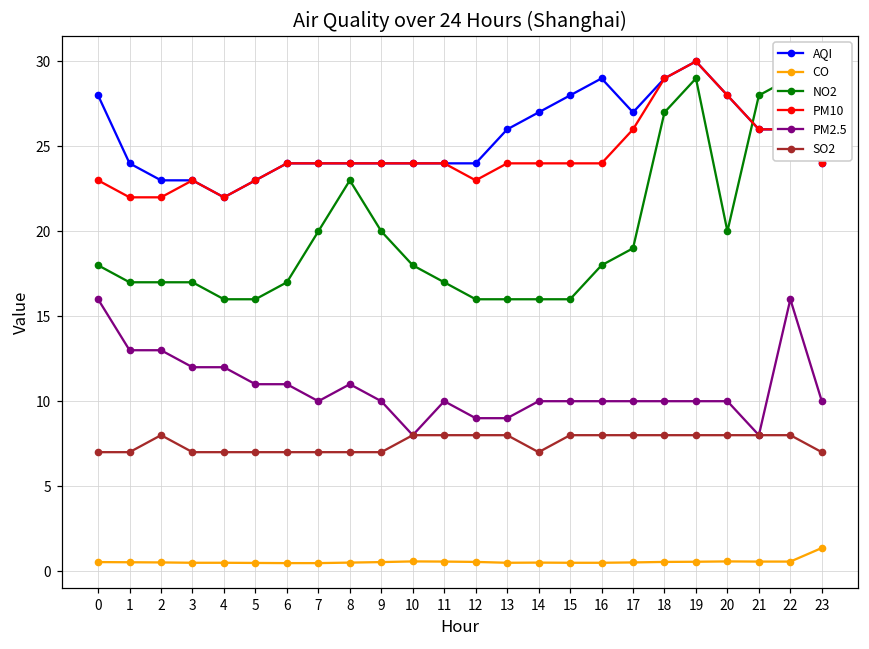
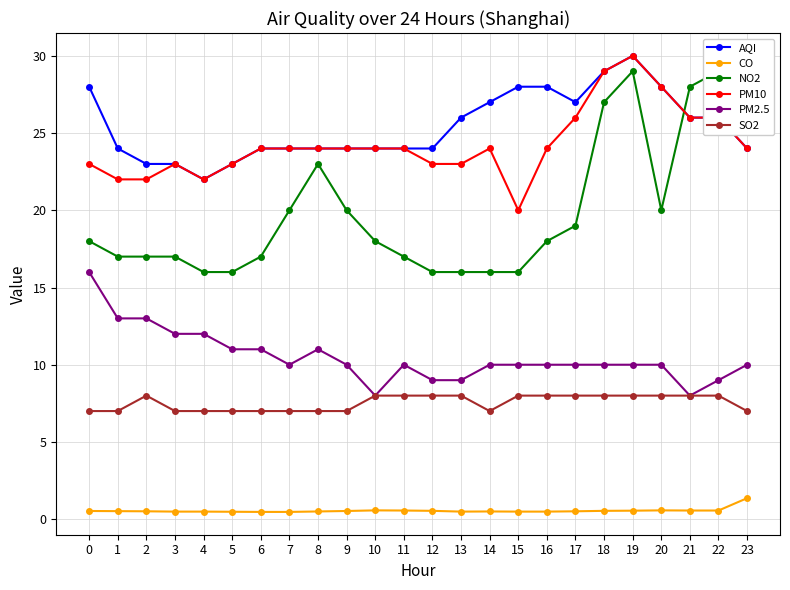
  {
    "AQI": {
      "0": 28,
      "1": 24,
      "2": 23,
      "12": 24,
      "13": 26,
      "14": 27,
      "15": 28,
-     "16": 29,
+     "16": 28,
      "17": 27
    },
    "CO": {
      "0": 0.5,
      "1": 0.5,
      "2": 0.5,
      "3": 0.5,
      "4": 0.5,
      "5": 0.5,
      "6": 0.5,
      "7": 0.5,
      "8": 0.5,
      "9": 0.5,
      "10": 0.6,
      "11": 0.6,
      "12": 0.5,
      "13": 0.5,
      "14": 0.5,
      "15": 0.5,
      "16": 0.5,
      "17": 0.5,
      "18": 0.5,
      "19": 0.6,
      "20": 0.6,
      "21": 0.6,
      "22": 0.6,
      "23": 1.4
    },
    "NO2": {
      "0": 18,
      "1": 17,
      "2": 17,
      "3": 17,
      "4": 16,
      "5": 16,
      "6": 17,
      "7": 20,
      "8": 23,
      "9": 20,
      "10": 18,
      "11": 17,
      "12": 16,
      "13": 16,
      "14": 16,
      "15": 16,
      "16": 18,
      "17": 19,
      "18": 27,
      "19": 29,
      "20": 20,
      "21": 28
    },
    "PM10": {
      "0": 23,
      "1": 22,
      "2": 22,
      "12": 23,
-     "13": 24,
+     "13": 23,
      "14": 24,
-     "15": 24,
+     "15": 20,
      "16": 24,
      "17": 26
    },
    "PM2.5": {
      "0": 16,
      "1": 13,
      "2": 13,
      "3": 12,
      "4": 12,
      "5": 11,
      "6": 11,
      "7": 10,
      "8": 11,
      "9": 10,
      "11": 10,
      "12": 9,
      "13": 9,
      "14": 10,
      "15": 10,
      "16": 10,
      "17": 10,
      "18": 10,
      "19": 10,
      "20": 10,
-     "22": 16,
+     "22": 9,
      "23": 10
    },
    "SO2": {
      "0": 7,
      "1": 7,
      "2": 8,
      "3": 7,
      "4": 7,
      "5": 7,
      "6": 7,
      "7": 7,
      "8": 7,
      "9": 7,
      "11": 8,
      "12": 8,
      "13": 8,
      "14": 7,
      "15": 8,
      "16": 8,
      "17": 8,
      "18": 8,
      "19": 8,
      "20": 8,
      "22": 8,
      "23": 7
    }
  }
